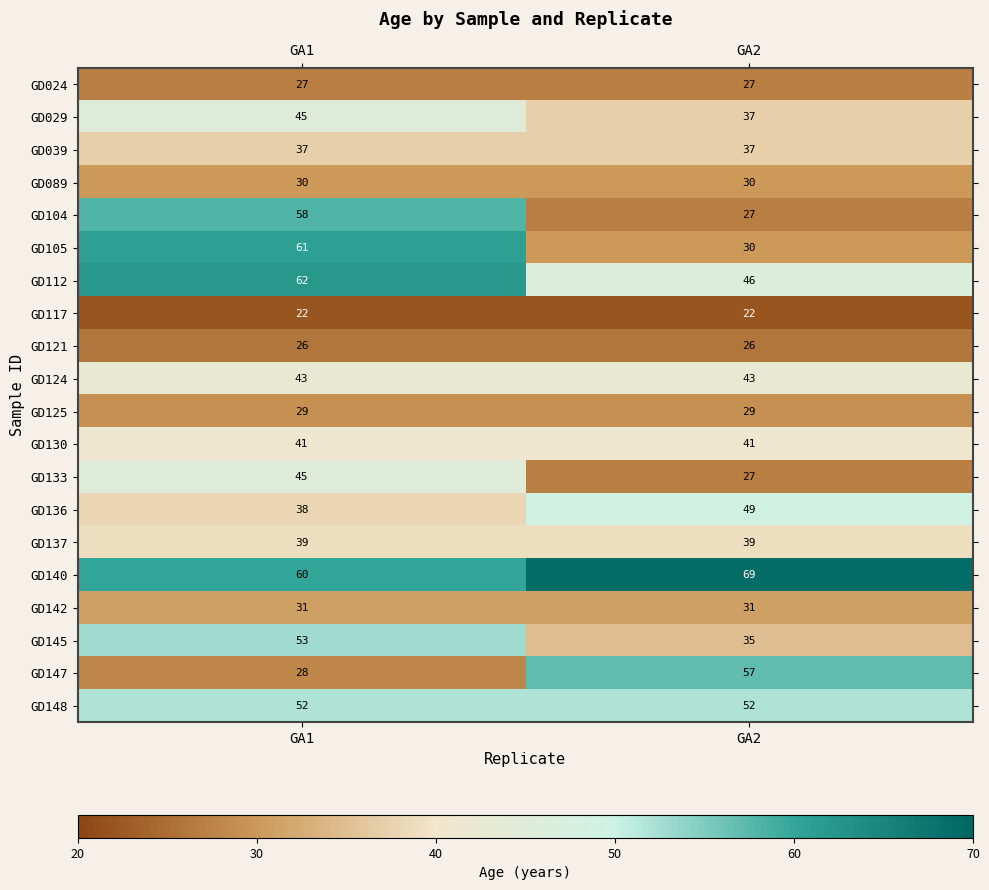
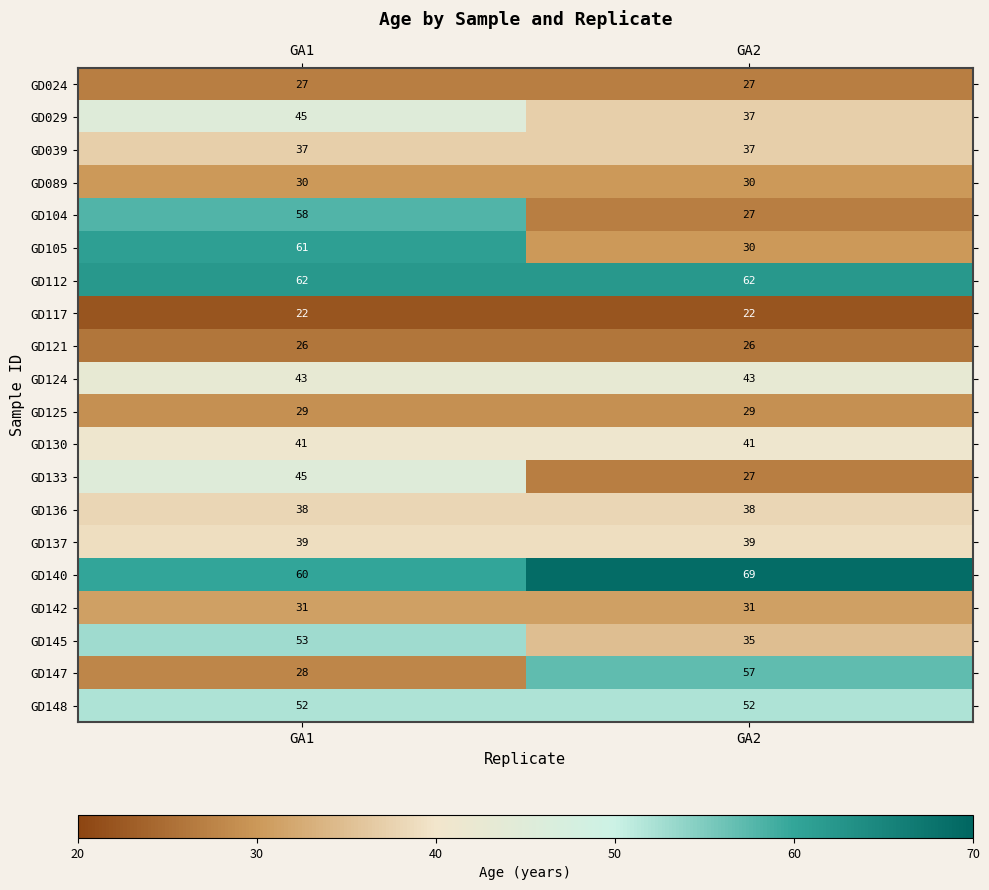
  {
    "GD024": {
      "GA1": 27,
      "GA2": 27
    },
    "GD029": {
      "GA1": 45,
      "GA2": 37
    },
    "GD039": {
      "GA1": 37,
      "GA2": 37
    },
    "GD089": {
      "GA1": 30,
      "GA2": 30
    },
    "GD104": {
      "GA1": 58,
      "GA2": 27
    },
    "GD105": {
      "GA1": 61,
      "GA2": 30
    },
    "GD112": {
      "GA1": 62,
-     "GA2": 46
+     "GA2": 62
    },
    "GD117": {
      "GA1": 22,
      "GA2": 22
    },
    "GD121": {
      "GA1": 26,
      "GA2": 26
    },
    "GD124": {
      "GA1": 43,
      "GA2": 43
    },
    "GD125": {
      "GA1": 29,
      "GA2": 29
    },
    "GD130": {
      "GA1": 41,
      "GA2": 41
    },
    "GD133": {
      "GA1": 45,
      "GA2": 27
    },
    "GD136": {
      "GA1": 38,
-     "GA2": 49
+     "GA2": 38
    },
    "GD137": {
      "GA1": 39,
      "GA2": 39
    },
    "GD140": {
      "GA1": 60,
      "GA2": 69
    },
    "GD142": {
      "GA1": 31,
      "GA2": 31
    },
    "GD145": {
      "GA1": 53,
      "GA2": 35
    },
    "GD147": {
      "GA1": 28,
      "GA2": 57
    },
    "GD148": {
      "GA1": 52,
      "GA2": 52
    }
  }
